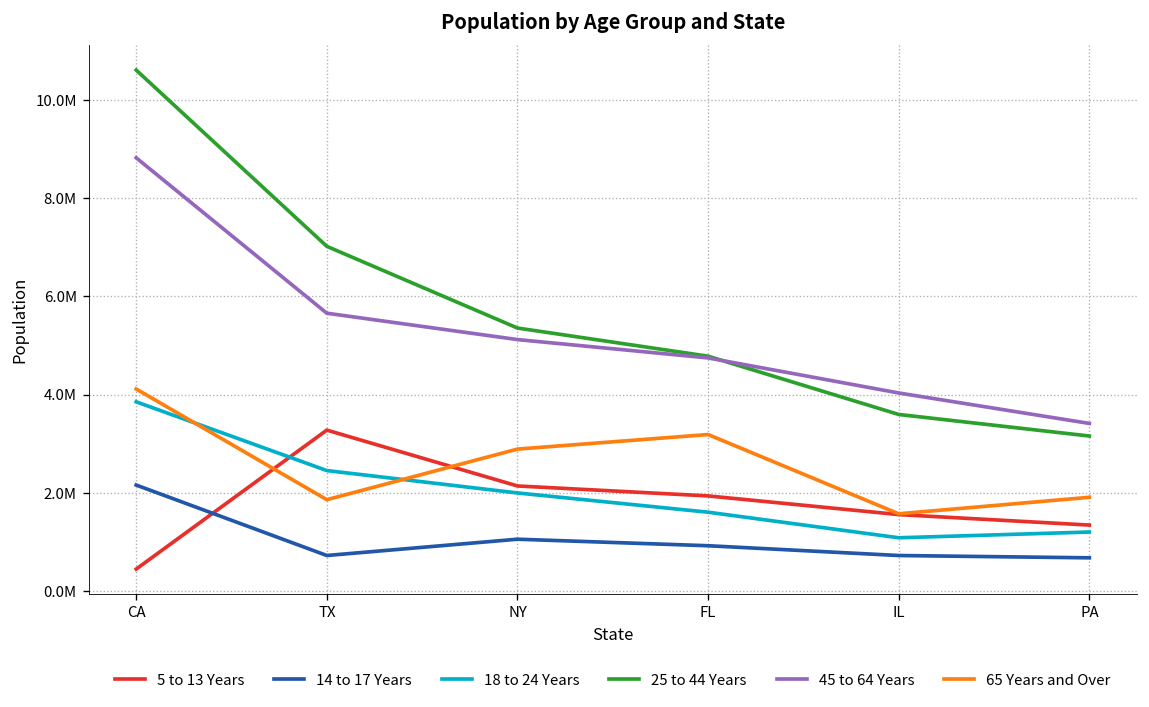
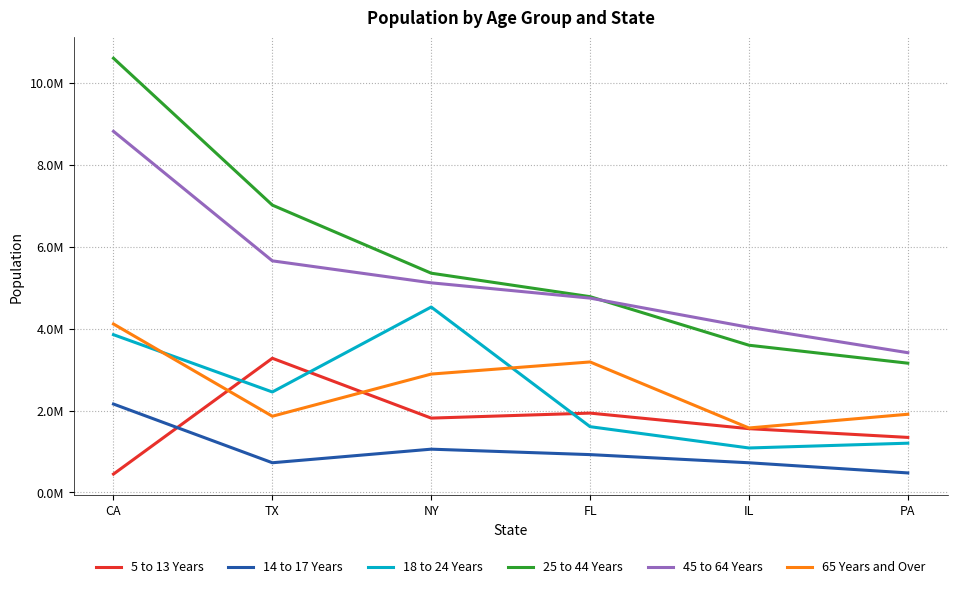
  {
    "5 to 13 Years": {
      "CA": 400000,
      "TX": 3300000,
-     "NY": 2100000,
+     "NY": 1800000,
      "FL": 1900000,
      "PA": 1300000
    },
    "14 to 17 Years": {
      "CA": 2200000,
      "TX": 700000,
      "NY": 1100000,
      "FL": 900000,
      "IL": 700000,
-     "PA": 700000
+     "PA": 500000
    },
    "18 to 24 Years": {
      "CA": 3900000,
      "TX": 2500000,
-     "NY": 2000000,
+     "NY": 4500000,
      "FL": 1600000,
      "IL": 1100000,
      "PA": 1200000
    },
    "25 to 44 Years": {
      "CA": 10600000,
      "TX": 7000000,
      "NY": 5400000,
      "IL": 3600000,
      "PA": 3200000
    },
    "45 to 64 Years": {
      "CA": 8800000,
      "TX": 5700000,
      "NY": 5100000,
      "IL": 4000000,
      "PA": 3400000
    },
    "65 Years and Over": {
      "CA": 4100000,
      "TX": 1900000,
      "NY": 2900000,
      "FL": 3200000,
      "PA": 1900000
    }
  }
